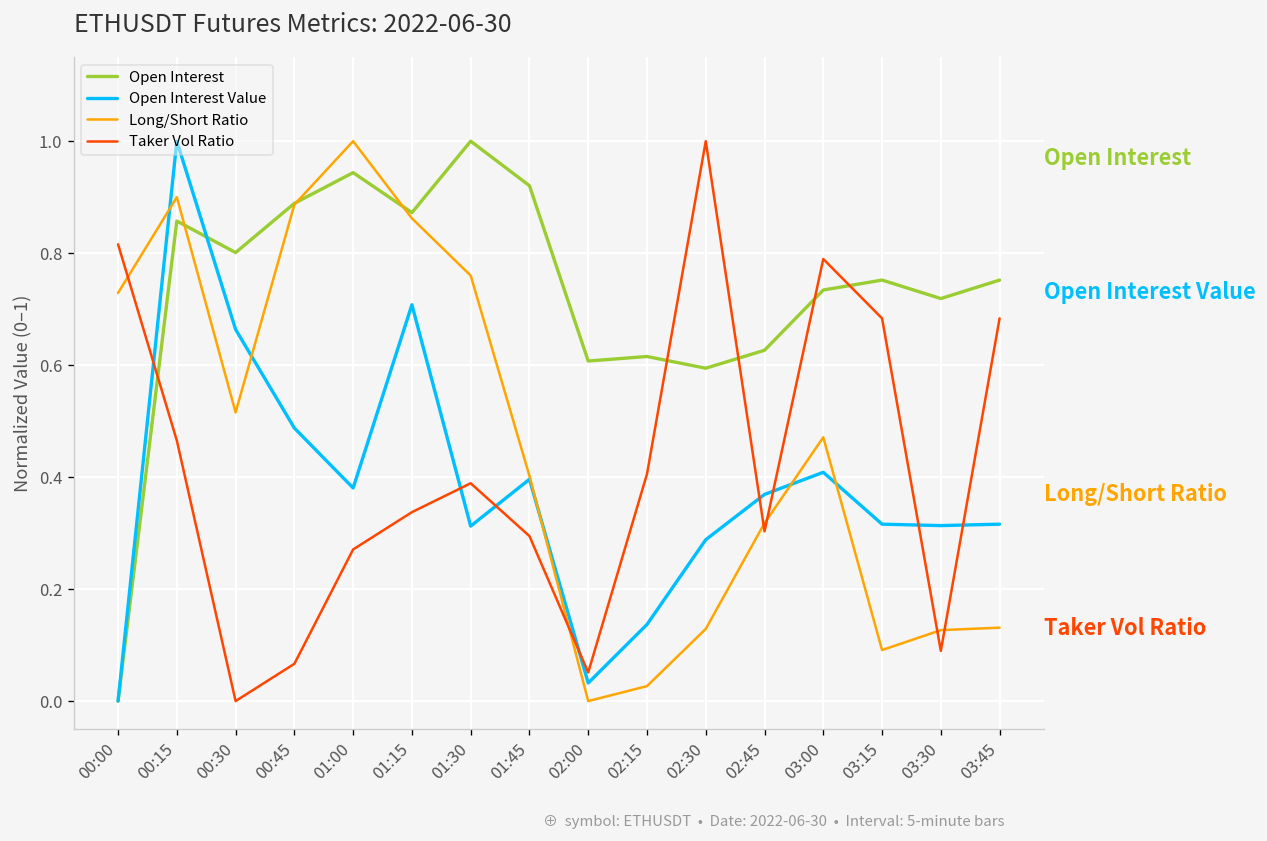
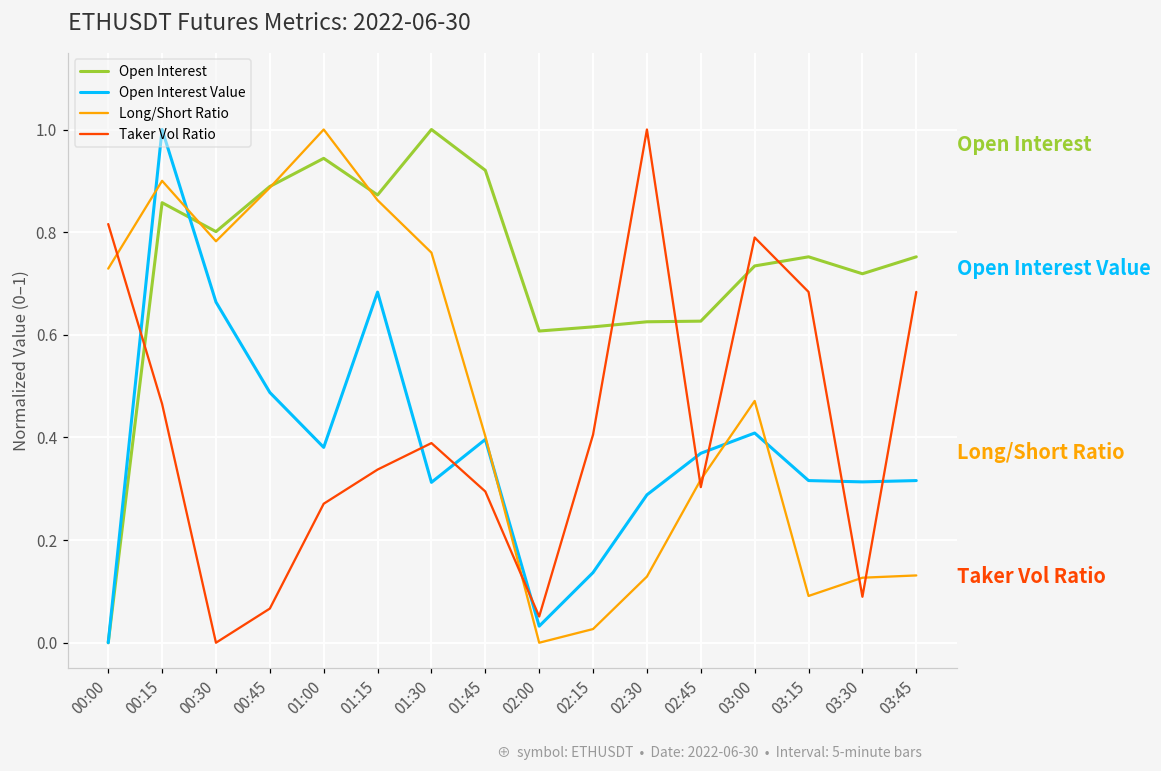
  {
    "Open Interest": {
      "00:15": 0.86,
      "00:30": 0.80,
      "01:00": 0.94,
      "01:15": 0.87,
      "01:30": 1.00,
      "01:45": 0.92,
      "02:00": 0.61,
      "02:15": 0.62,
-     "02:30": 0.59,
+     "02:30": 0.63,
      "02:45": 0.63,
      "03:00": 0.73,
      "03:15": 0.75,
      "03:30": 0.72,
      "03:45": 0.75
    },
    "Open Interest Value": {
      "00:30": 0.66,
      "00:45": 0.49,
      "01:00": 0.38,
-     "01:15": 0.71,
+     "01:15": 0.68,
      "01:30": 0.31,
      "01:45": 0.40,
      "02:00": 0.03,
      "02:15": 0.14,
      "02:30": 0.29,
      "02:45": 0.37,
      "03:00": 0.41,
      "03:15": 0.32,
      "03:30": 0.31,
      "03:45": 0.32
    },
    "Long/Short Ratio": {
      "00:00": 0.73,
      "00:15": 0.90,
-     "00:30": 0.52,
+     "00:30": 0.78,
      "01:00": 1.00,
      "01:15": 0.86,
      "01:30": 0.76,
      "01:45": 0.40,
      "02:00": 0.00,
      "02:15": 0.03,
      "02:30": 0.13,
      "02:45": 0.32,
      "03:00": 0.47,
      "03:15": 0.09,
      "03:30": 0.13,
      "03:45": 0.13
    },
    "Taker Vol Ratio": {
      "00:00": 0.82,
      "00:15": 0.47,
      "00:30": 0.00,
      "00:45": 0.07,
      "01:00": 0.27,
      "01:15": 0.34,
      "01:30": 0.39,
      "01:45": 0.29,
      "02:00": 0.05,
      "02:15": 0.41,
      "02:30": 1.00,
      "02:45": 0.30,
      "03:00": 0.79,
      "03:15": 0.68,
      "03:30": 0.09,
      "03:45": 0.68
    }
  }
